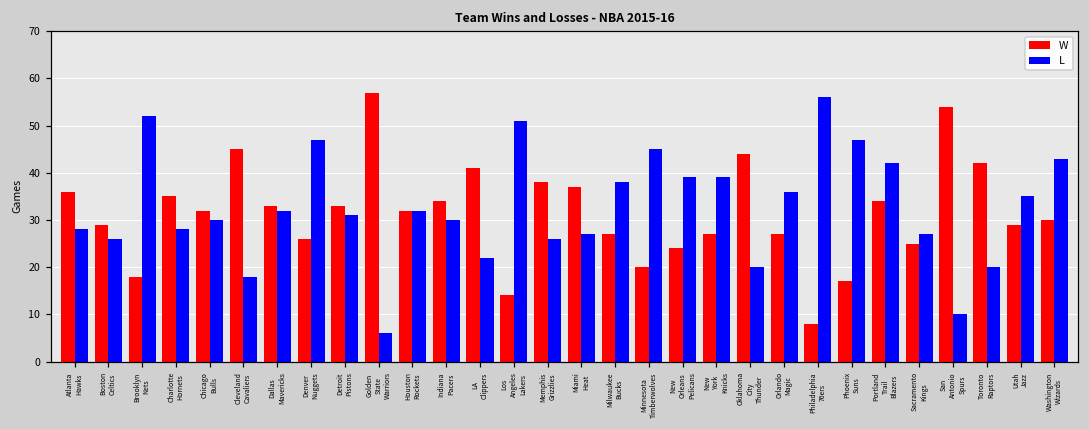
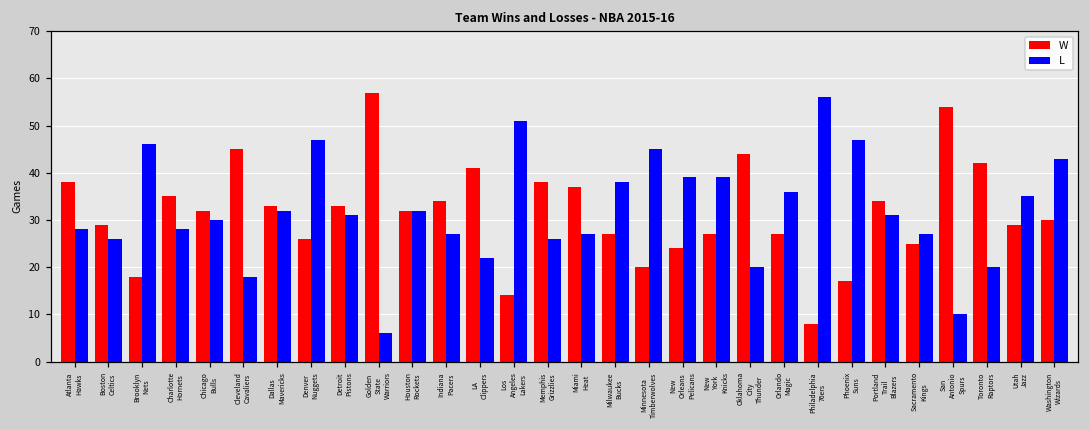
  {
    "W": {
-     "Atlanta Hawks": 36,
+     "Atlanta Hawks": 38,
      "Boston Celtics": 29,
      "Brooklyn Nets": 18,
      "Charlotte Hornets": 35,
      "Chicago Bulls": 32,
      "Cleveland Cavaliers": 45,
      "Dallas Mavericks": 33,
      "Denver Nuggets": 26,
      "Detroit Pistons": 33,
      "Golden State Warriors": 57,
      "Houston Rockets": 32,
      "Indiana Pacers": 34,
      "LA Clippers": 41,
      "Los Angeles Lakers": 14,
      "Memphis Grizzlies": 38,
      "Miami Heat": 37,
      "Milwaukee Bucks": 27,
      "Minnesota Timberwolves": 20,
      "New Orleans Pelicans": 24,
      "New York Knicks": 27,
      "Oklahoma City Thunder": 44,
      "Orlando Magic": 27,
      "Philadelphia 76ers": 8,
      "Phoenix Suns": 17,
      "Portland Trail Blazers": 34,
      "Sacramento Kings": 25,
      "San Antonio Spurs": 54,
      "Toronto Raptors": 42,
      "Utah Jazz": 29,
      "Washington Wizards": 30
    },
    "L": {
      "Atlanta Hawks": 28,
      "Boston Celtics": 26,
-     "Brooklyn Nets": 52,
+     "Brooklyn Nets": 46,
      "Charlotte Hornets": 28,
      "Chicago Bulls": 30,
      "Cleveland Cavaliers": 18,
      "Dallas Mavericks": 32,
      "Denver Nuggets": 47,
      "Detroit Pistons": 31,
      "Golden State Warriors": 6,
      "Houston Rockets": 32,
-     "Indiana Pacers": 30,
+     "Indiana Pacers": 27,
      "LA Clippers": 22,
      "Los Angeles Lakers": 51,
      "Memphis Grizzlies": 26,
      "Miami Heat": 27,
      "Milwaukee Bucks": 38,
      "Minnesota Timberwolves": 45,
      "New Orleans Pelicans": 39,
      "New York Knicks": 39,
      "Oklahoma City Thunder": 20,
      "Orlando Magic": 36,
      "Philadelphia 76ers": 56,
      "Phoenix Suns": 47,
-     "Portland Trail Blazers": 42,
+     "Portland Trail Blazers": 31,
      "Sacramento Kings": 27,
      "San Antonio Spurs": 10,
      "Toronto Raptors": 20,
      "Utah Jazz": 35,
      "Washington Wizards": 43
    }
  }
